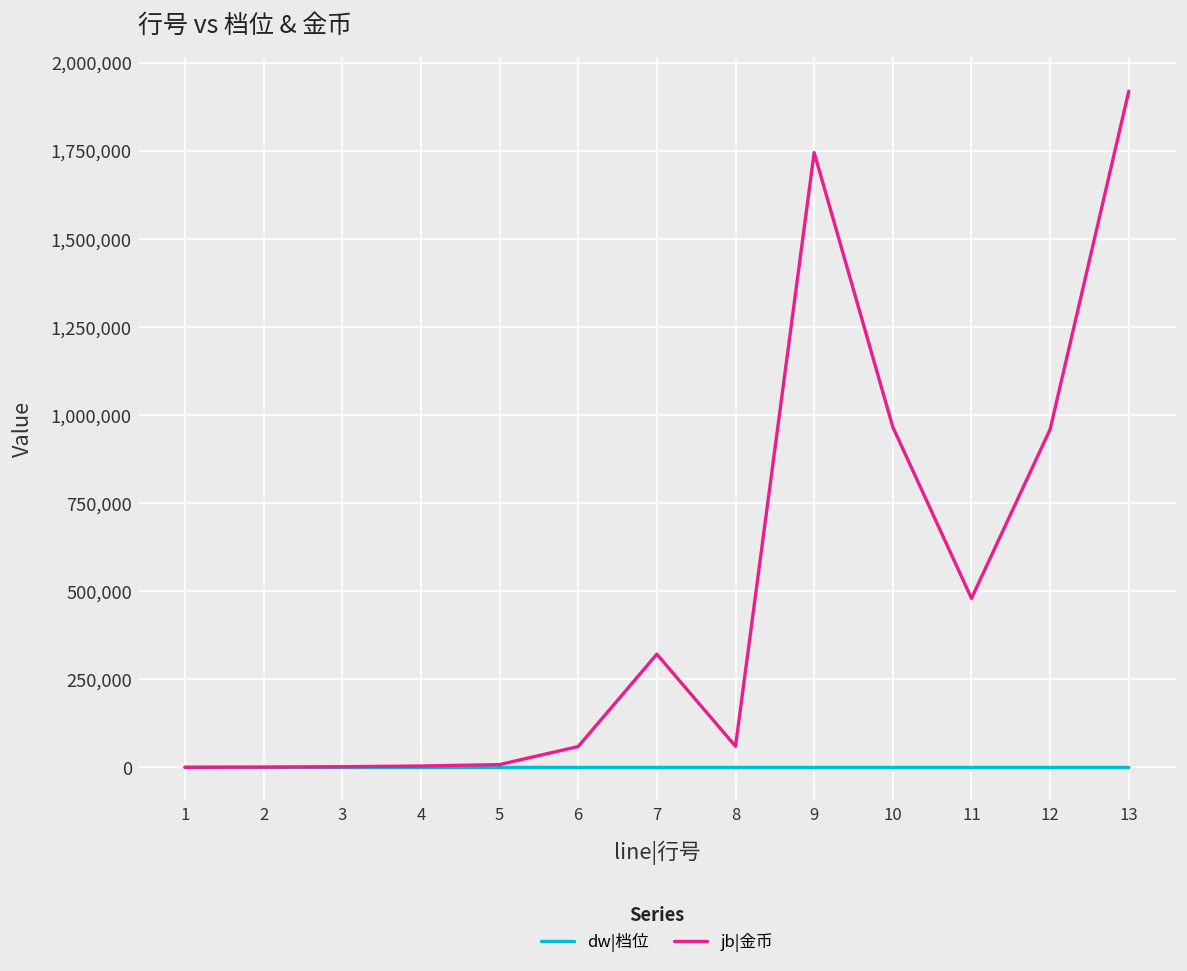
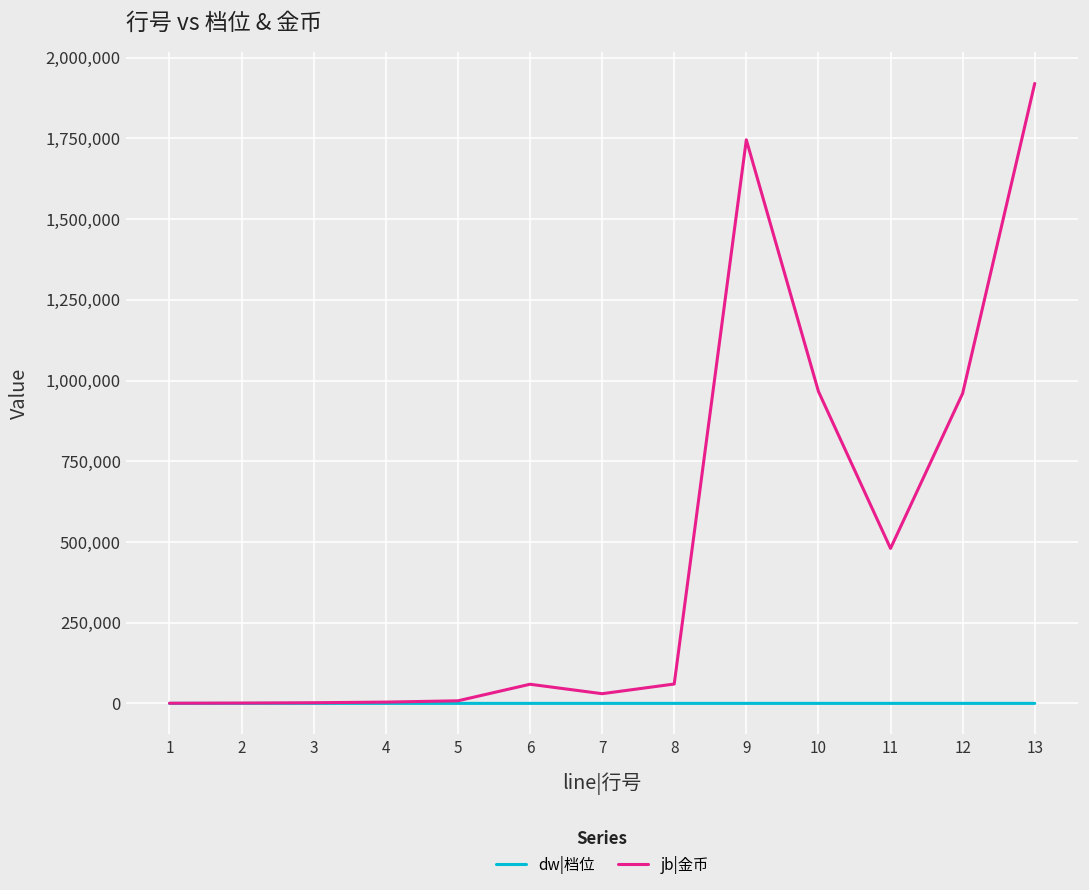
  {
    "dw|档位": {
      "6": "0",
      "7": "0",
      "8": "0",
      "9": "0",
      "10": "0",
      "11": "0",
      "12": "0",
      "13": "0"
    },
    "jb|金币": {
      "6": "60,000",
-     "7": "320,000",
+     "7": "30,000",
      "8": "60,000",
      "9": "1,750,000",
      "10": "970,000",
      "11": "480,000",
      "12": "960,000",
      "13": "1,920,000"
    }
  }
